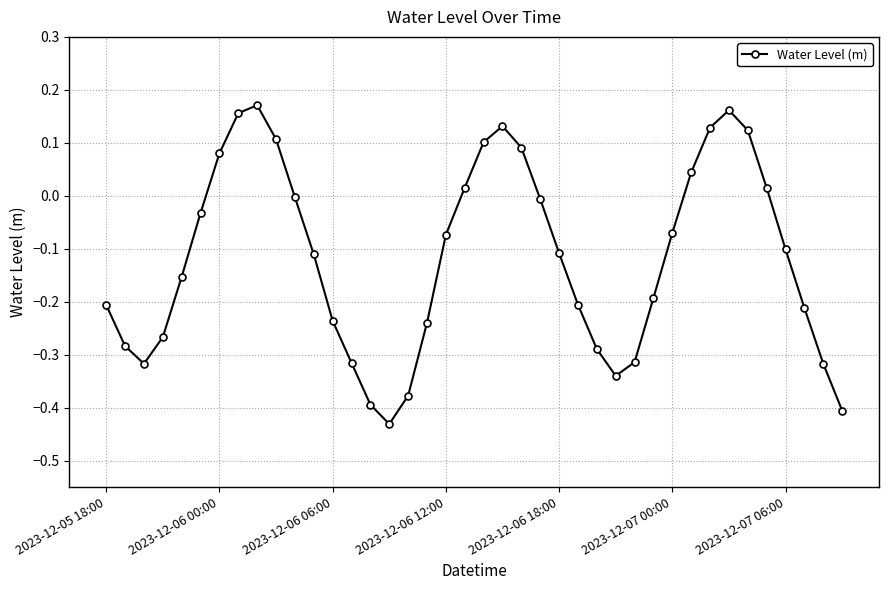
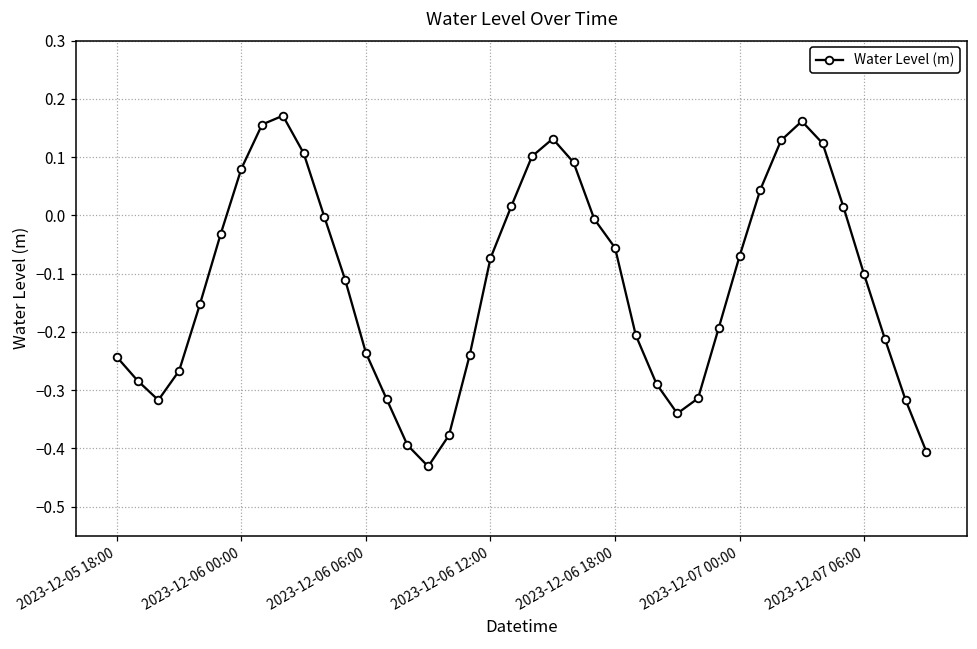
  {
-   "2023-12-05 18:00": -0.21,
+   "2023-12-05 18:00": -0.24,
    "2023-12-06 00:00": 0.08,
    "2023-12-06 06:00": -0.24,
    "2023-12-06 12:00": -0.07,
-   "2023-12-06 18:00": -0.11,
+   "2023-12-06 18:00": -0.06,
    "2023-12-07 00:00": -0.07,
    "2023-12-07 06:00": -0.10
  }
